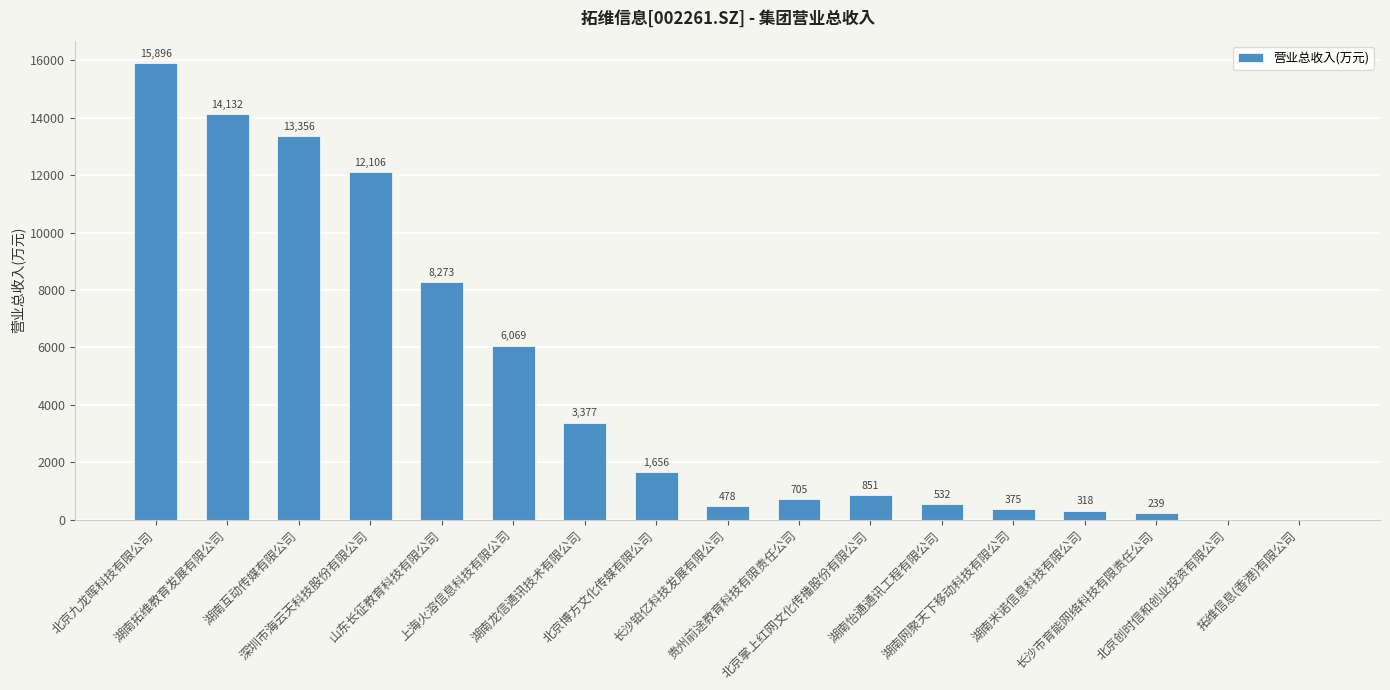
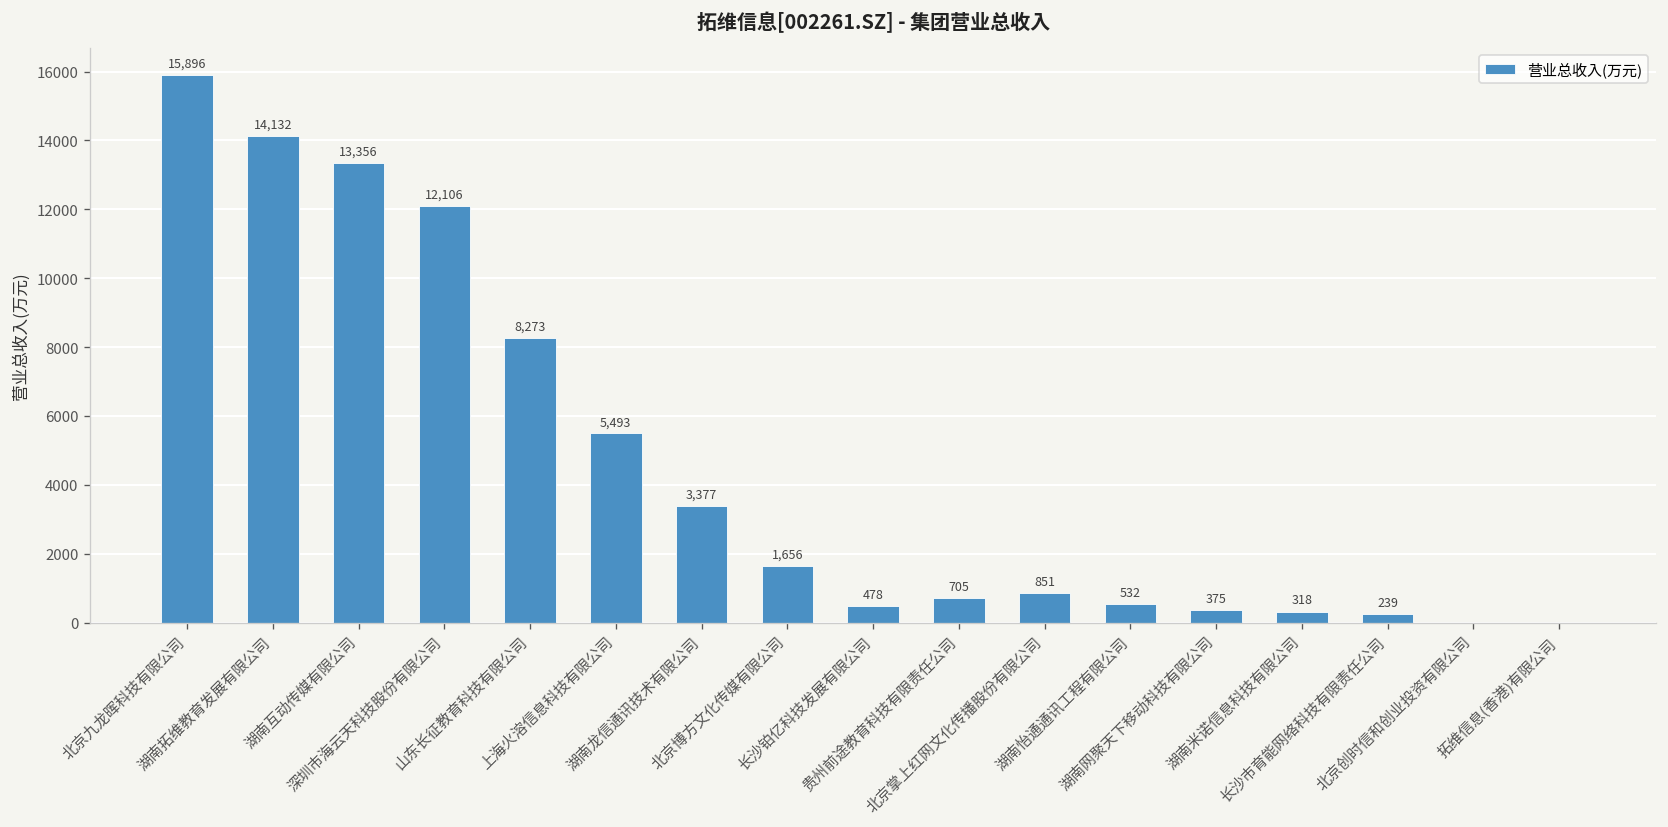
  {
    "北京九龙晖科技有限公司": "15,896",
    "湖南拓维教育发展有限公司": "14,132",
    "湖南互动传媒有限公司": "13,356",
    "深圳市海云天科技股份有限公司": "12,106",
    "山东长征教育科技有限公司": "8,273",
-   "上海火溶信息科技有限公司": "6,069",
+   "上海火溶信息科技有限公司": "5,493",
    "湖南龙信通讯技术有限公司": "3,377",
    "北京博方文化传媒有限公司": "1,656",
    "长沙铂亿科技发展有限公司": "478",
    "贵州前途教育科技有限责任公司": "705",
    "北京掌上红网文化传播股份有限公司": "851",
    "湖南怡通通讯工程有限公司": "532",
    "湖南网聚天下移动科技有限公司": "375",
    "湖南米诺信息科技有限公司": "318",
    "长沙市育能网络科技有限责任公司": "239"
  }
